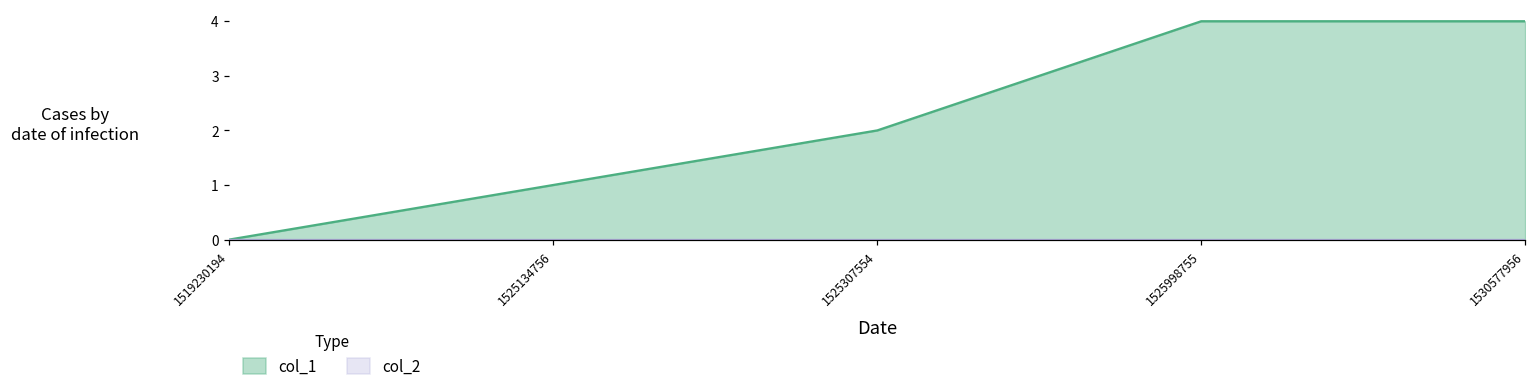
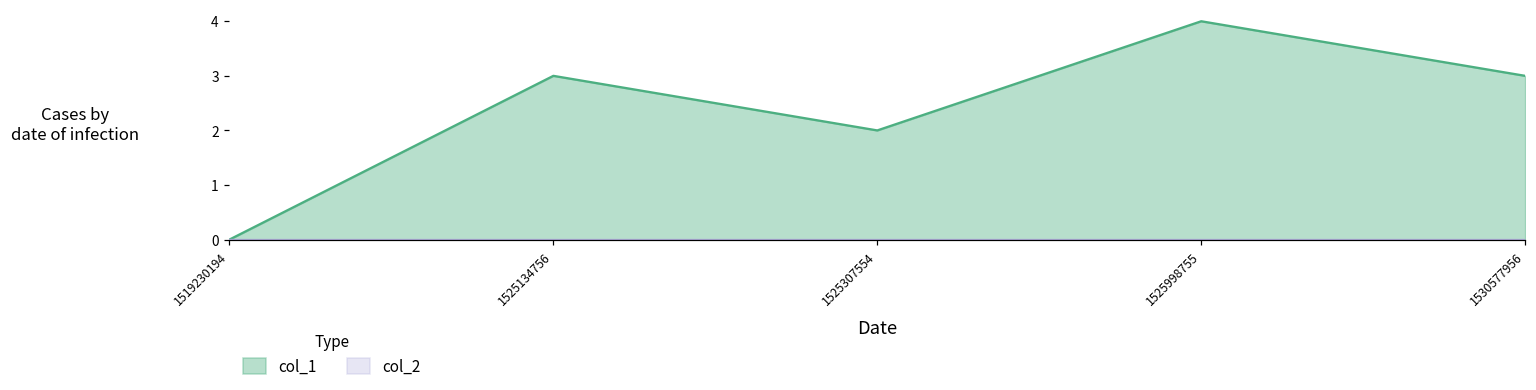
  {
    "col_1": {
-     "1525134756": 1,
+     "1525134756": 3,
      "1525307554": 2,
      "1525998755": 4,
-     "1530577956": 4
+     "1530577956": 3
    },
    "col_2": {
      "1525134756": 0,
      "1525307554": 0,
      "1525998755": 0,
      "1530577956": 0
    }
  }
